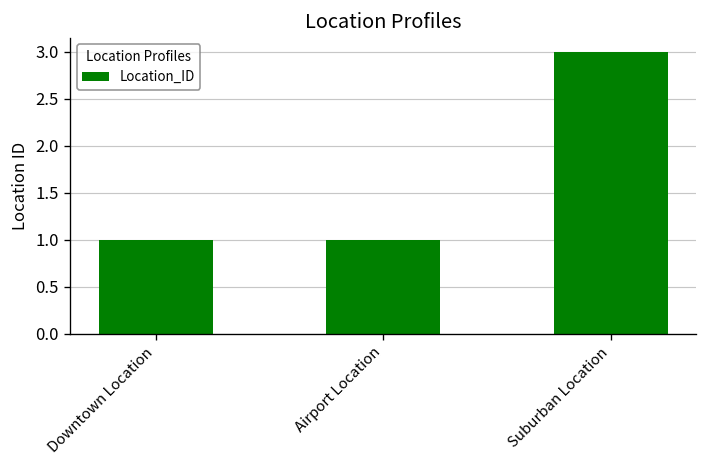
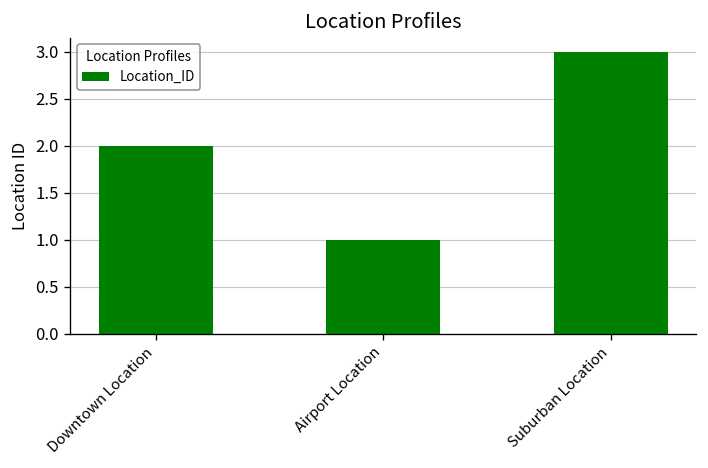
  {
-   "Downtown Location": 1,
+   "Downtown Location": 2,
    "Airport Location": 1,
    "Suburban Location": 3
  }
